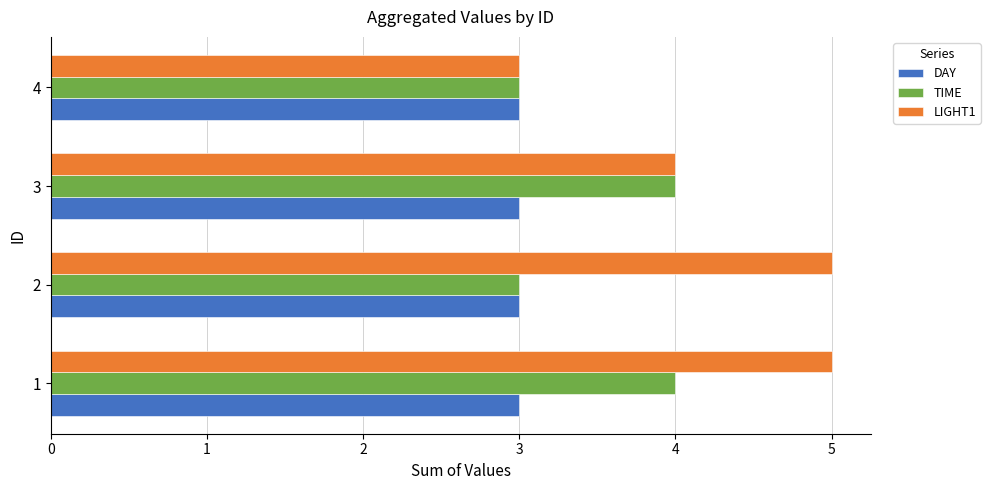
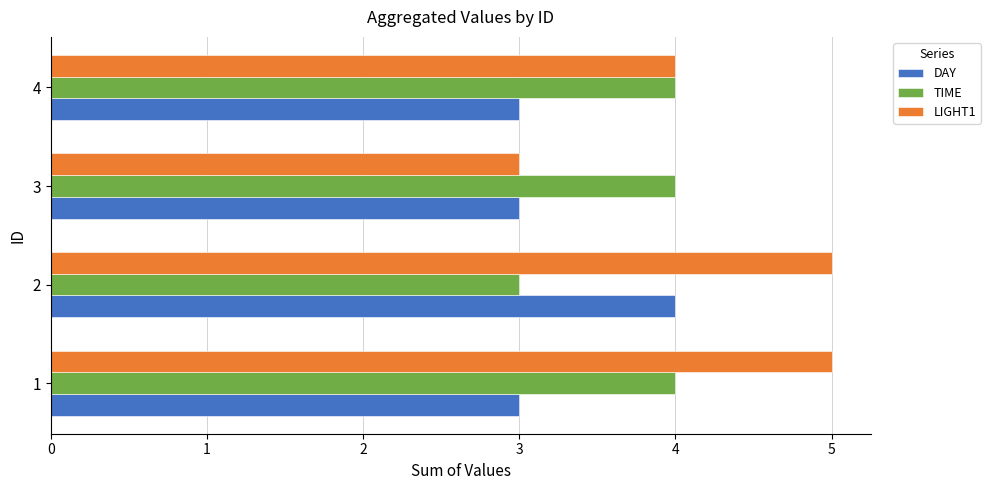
  {
    "DAY": {
      "4": 3,
      "3": 3,
-     "2": 3,
+     "2": 4,
      "1": 3
    },
    "TIME": {
-     "4": 3,
+     "4": 4,
      "3": 4,
      "2": 3,
      "1": 4
    },
    "LIGHT1": {
-     "4": 3,
-     "3": 4,
+     "4": 4,
+     "3": 3,
      "2": 5,
      "1": 5
    }
  }
